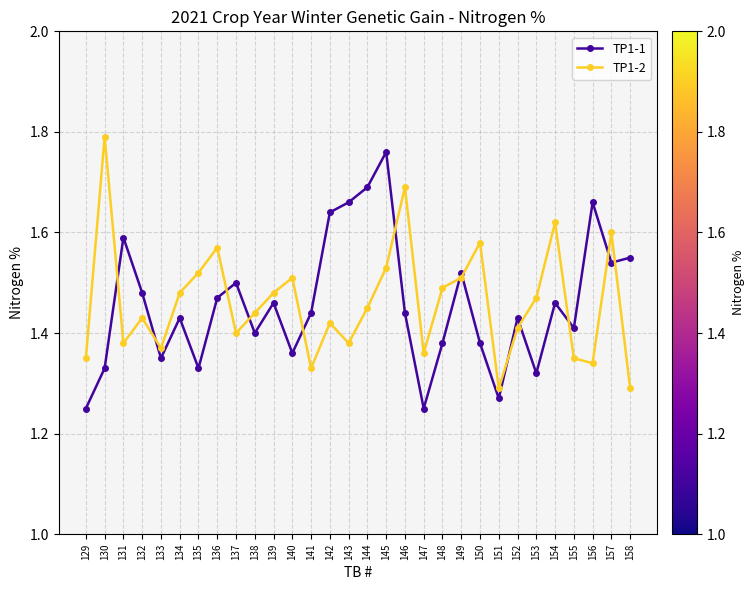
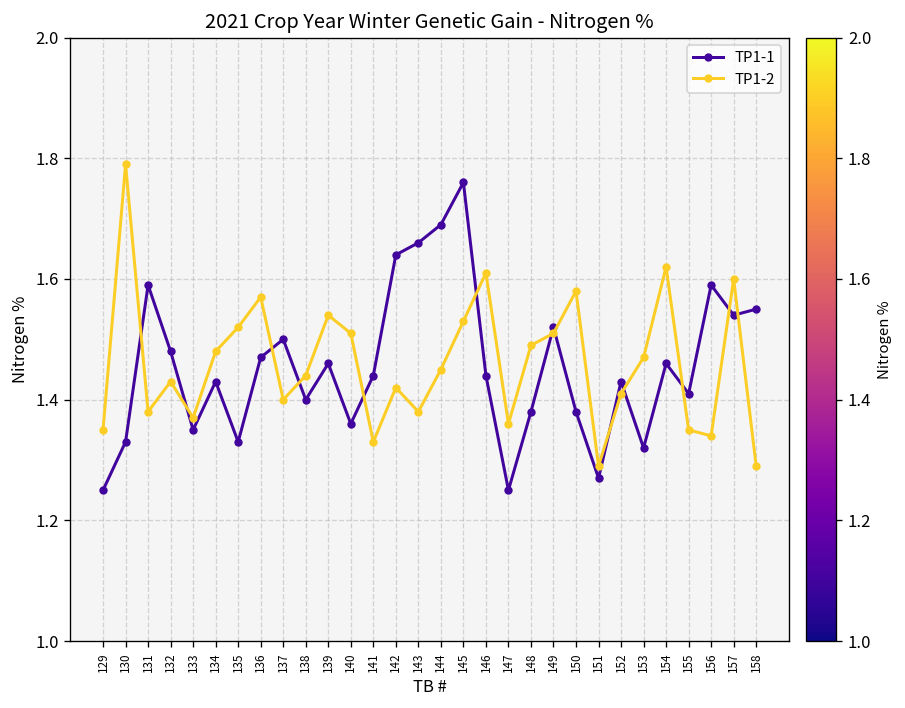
  {
    "TP1-1": {
      "129": 1.25,
      "130": 1.33,
      "131": 1.59,
      "132": 1.48,
      "133": 1.35,
      "134": 1.43,
      "135": 1.33,
      "136": 1.47,
      "137": 1.50,
      "138": 1.40,
      "139": 1.46,
      "140": 1.36,
      "141": 1.44,
      "142": 1.64,
      "143": 1.66,
      "144": 1.69,
      "145": 1.76,
      "146": 1.44,
      "147": 1.25,
      "148": 1.38,
      "149": 1.52,
      "150": 1.38,
      "151": 1.27,
      "152": 1.43,
      "153": 1.32,
      "154": 1.46,
      "155": 1.41,
-     "156": 1.66,
+     "156": 1.59,
      "157": 1.54,
      "158": 1.55
    },
    "TP1-2": {
      "129": 1.35,
      "130": 1.79,
      "131": 1.38,
      "132": 1.43,
      "133": 1.37,
      "134": 1.48,
      "135": 1.52,
      "136": 1.57,
      "137": 1.40,
      "138": 1.44,
-     "139": 1.48,
+     "139": 1.54,
      "140": 1.51,
      "141": 1.33,
      "142": 1.42,
      "143": 1.38,
      "144": 1.45,
      "145": 1.53,
-     "146": 1.69,
+     "146": 1.61,
      "147": 1.36,
      "148": 1.49,
      "149": 1.51,
      "150": 1.58,
      "151": 1.29,
      "152": 1.41,
      "153": 1.47,
      "154": 1.62,
      "155": 1.35,
      "156": 1.34,
      "157": 1.60,
      "158": 1.29
    }
  }
